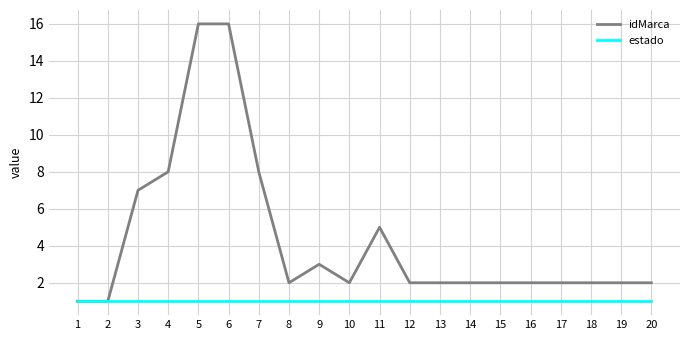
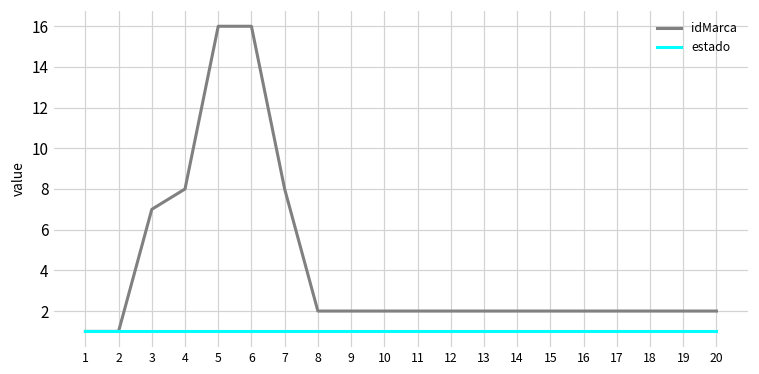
  {
    "idMarca": {
      "3": 7,
      "4": 8,
      "5": 16,
      "6": 16,
      "7": 8,
      "8": 2,
-     "9": 3,
+     "9": 2,
      "10": 2,
-     "11": 5,
+     "11": 2,
      "12": 2,
      "13": 2,
      "14": 2,
      "15": 2,
      "16": 2,
      "17": 2,
      "18": 2,
      "19": 2,
      "20": 2
    },
    "estado": {
      "3": 1,
      "4": 1,
      "5": 1,
      "6": 1,
      "7": 1,
      "8": 1,
      "9": 1,
      "10": 1,
      "11": 1,
      "12": 1,
      "13": 1,
      "14": 1,
      "15": 1,
      "16": 1,
      "17": 1,
      "18": 1,
      "19": 1,
      "20": 1
    }
  }
